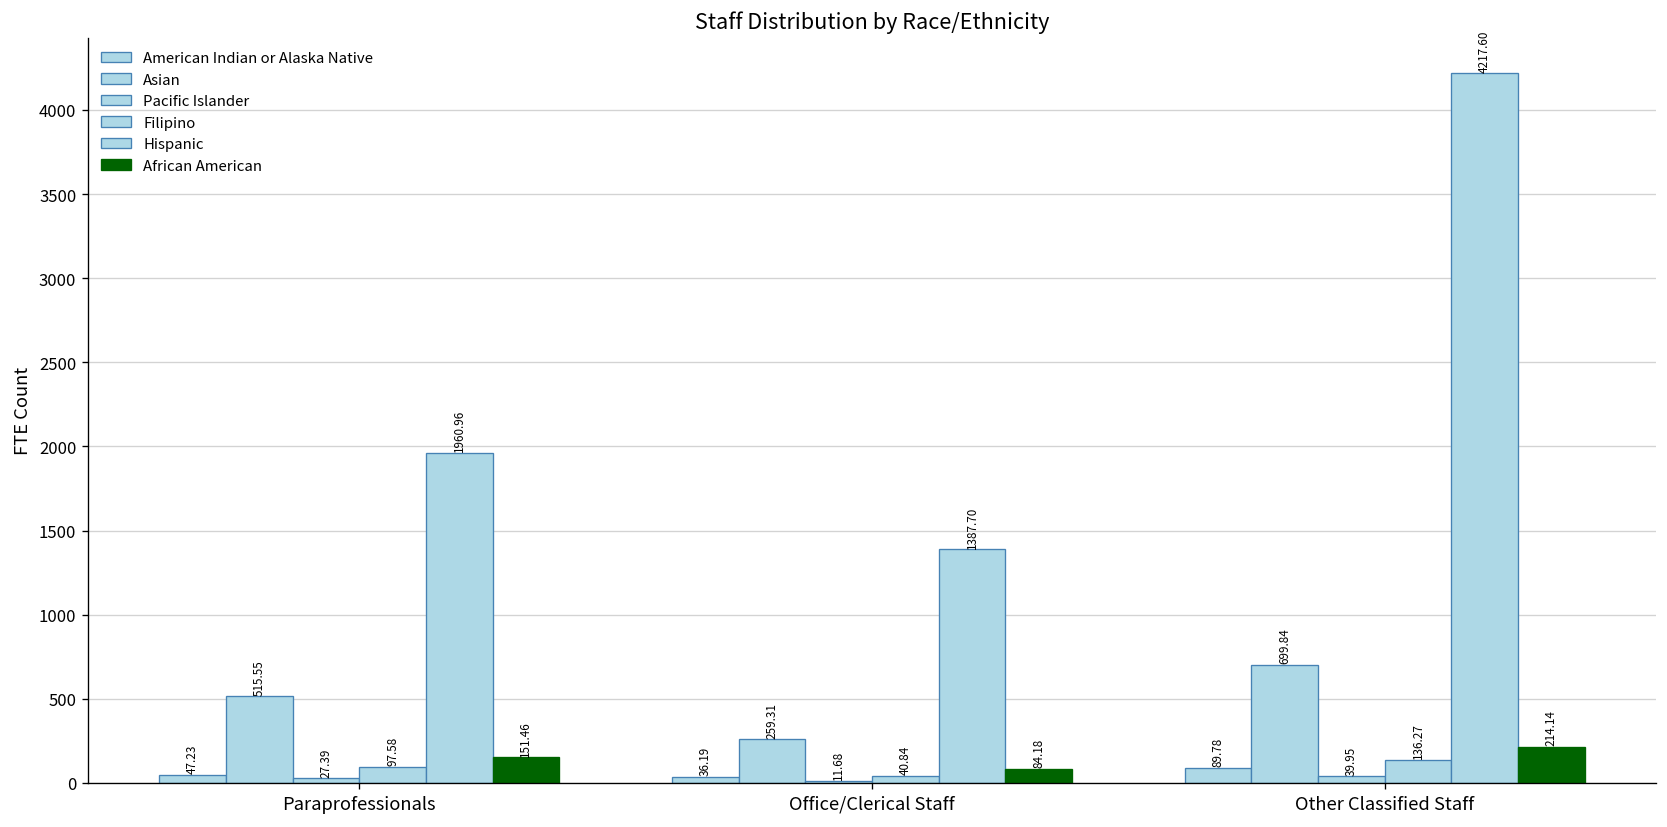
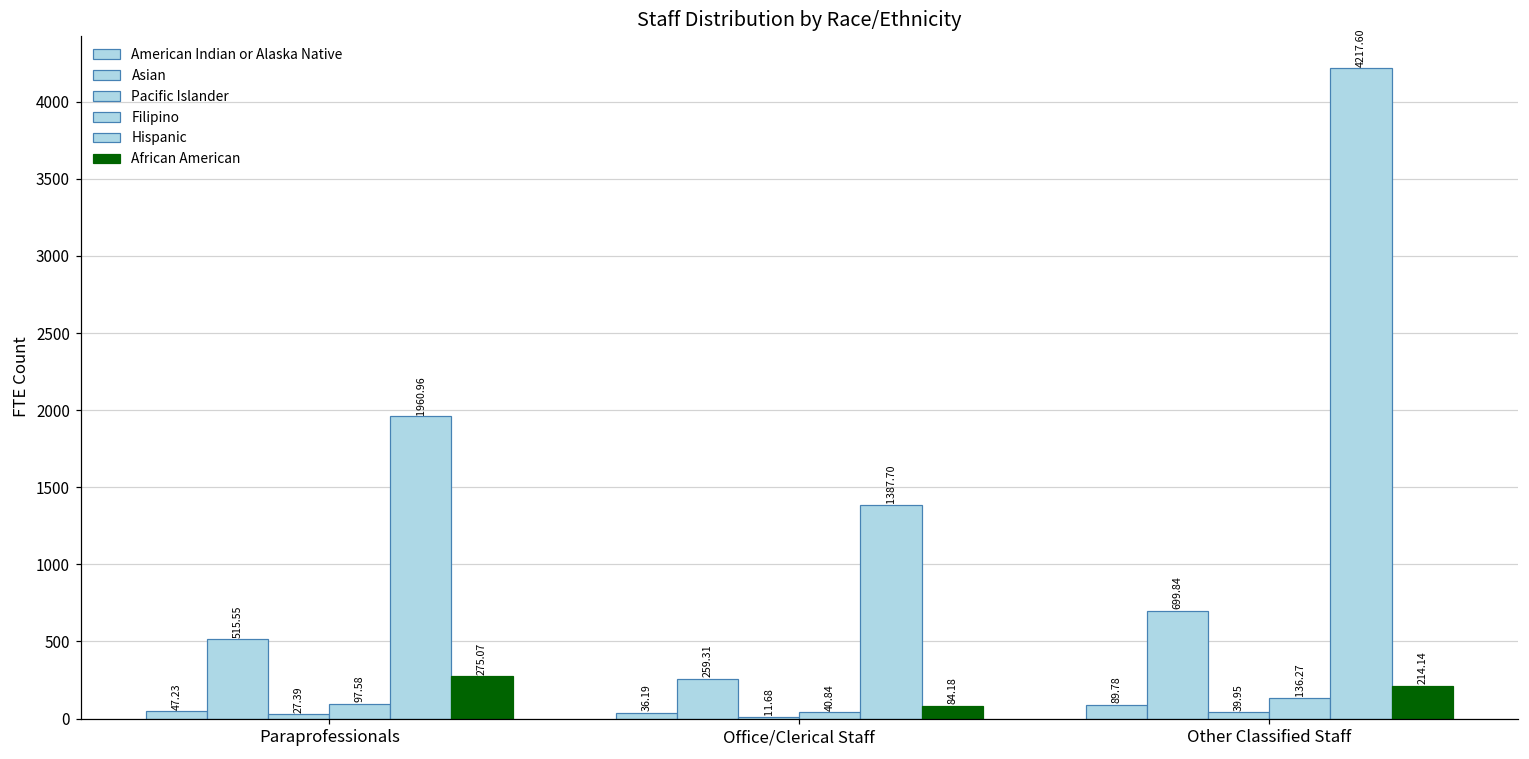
  {
    "African American": {
-     "Paraprofessionals": 151.46,
+     "Paraprofessionals": 275.07,
      "Office/Clerical Staff": 84.18,
      "Other Classified Staff": 214.14
    }
  }
